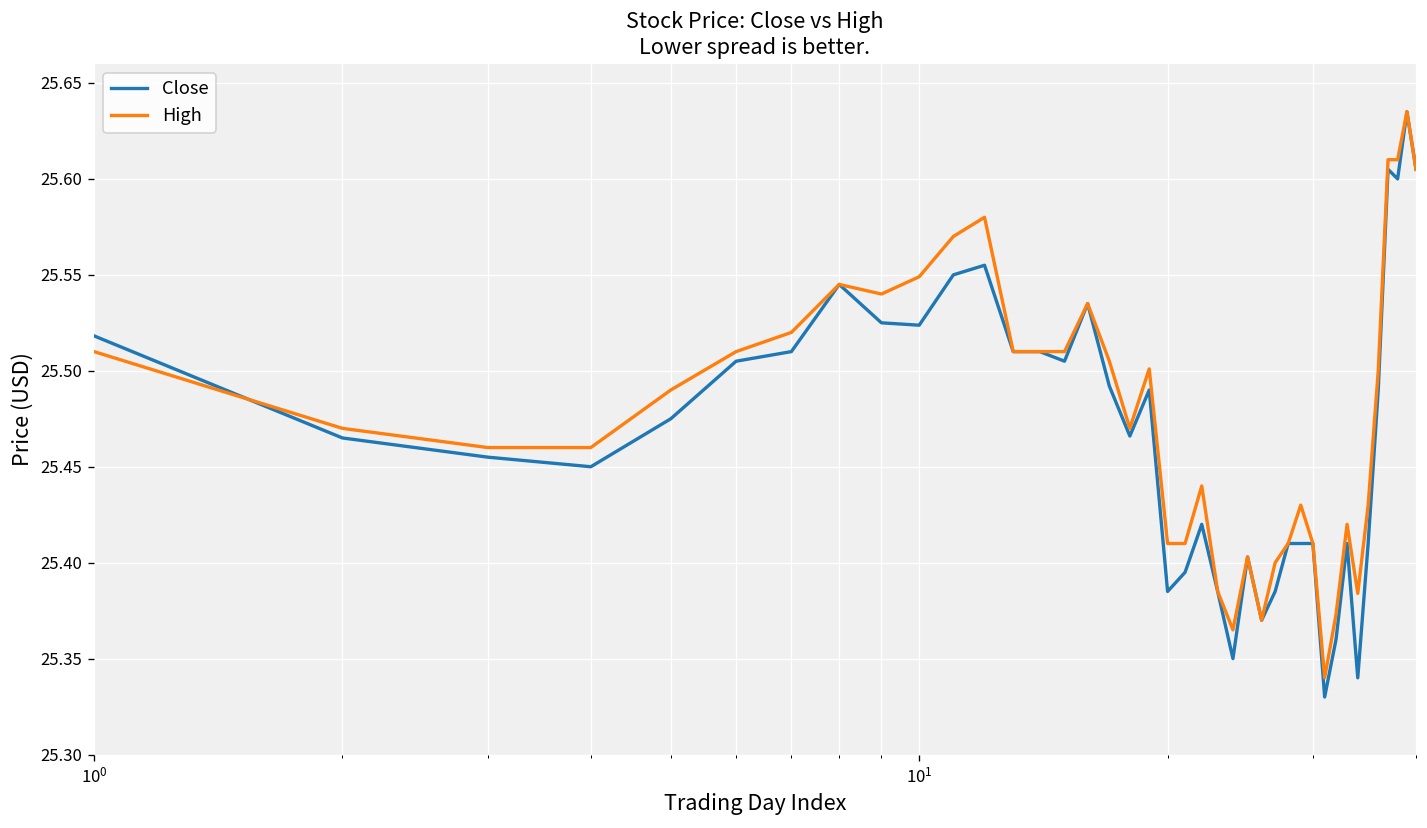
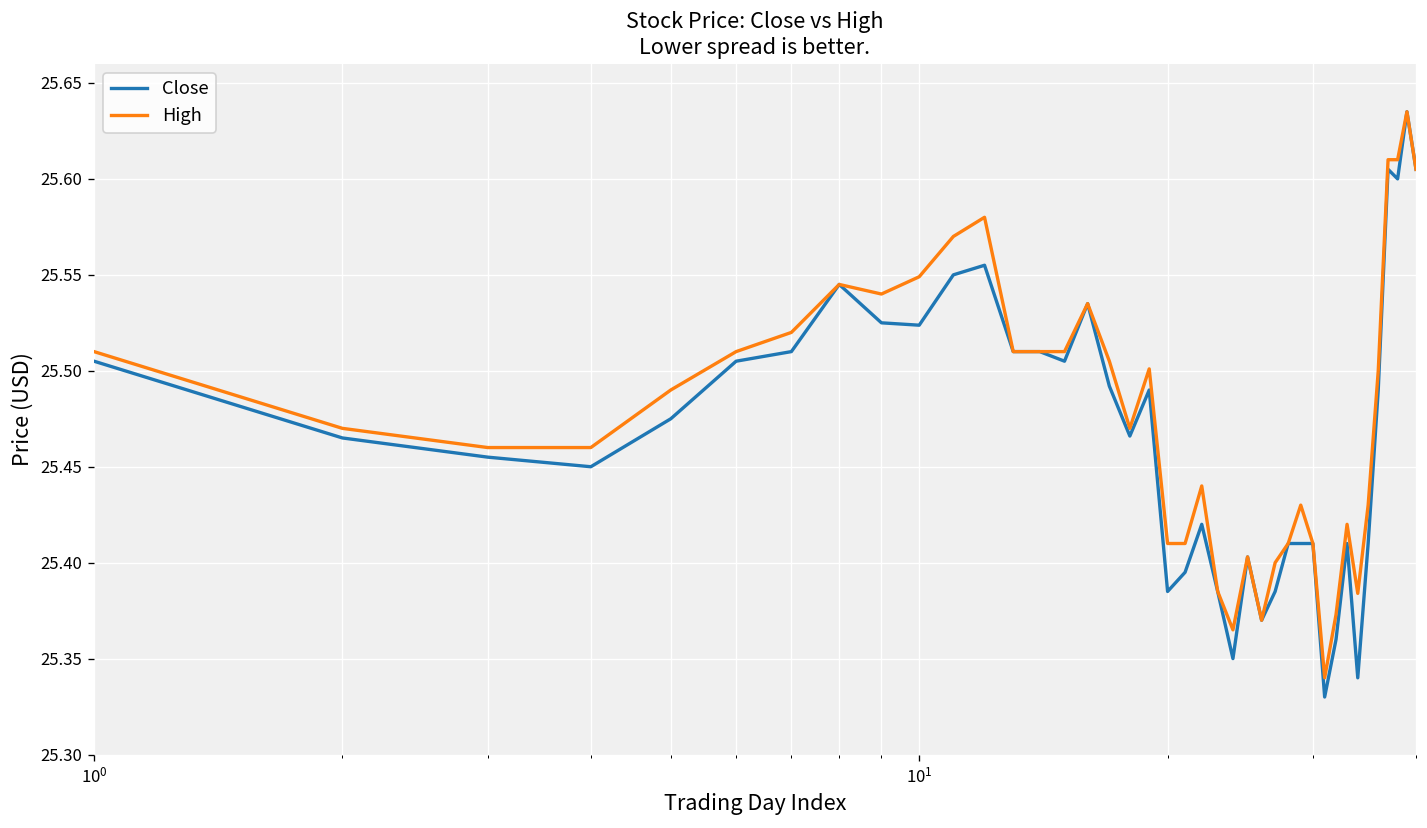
  {
    "Close": {
-     "10^0": 25.518,
+     "10^0": 25.505,
      "10^1": 25.524
    },
    "High": {
      "10^0": 25.510,
      "10^1": 25.549
    }
  }
